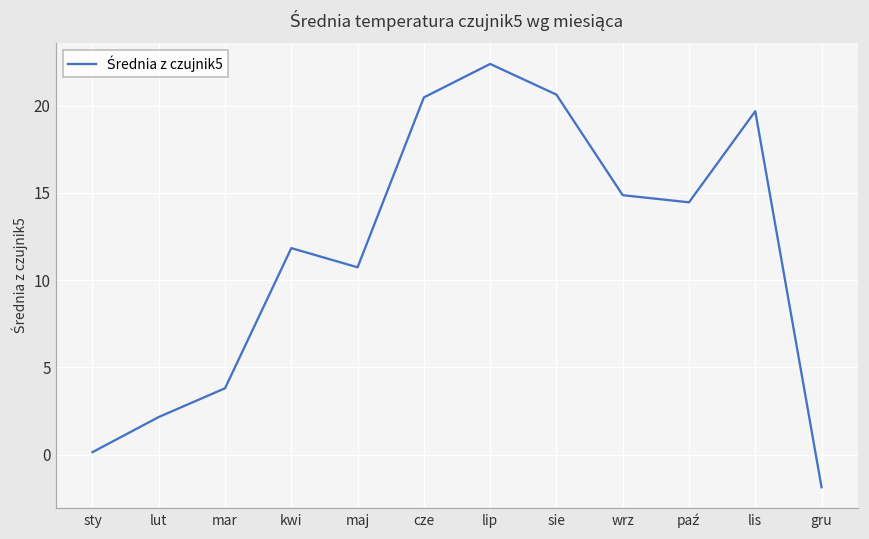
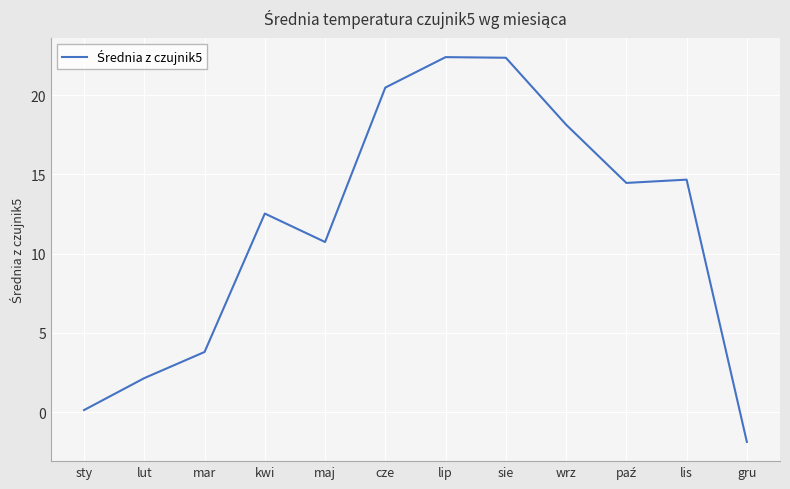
  {
    "sty": 0.1,
    "lut": 2.2,
    "mar": 3.8,
-   "kwi": 11.8,
+   "kwi": 12.5,
    "maj": 10.7,
    "cze": 20.5,
    "lip": 22.4,
-   "sie": 20.6,
-   "wrz": 14.9,
+   "sie": 22.4,
+   "wrz": 18.1,
    "paź": 14.5,
-   "lis": 19.7,
+   "lis": 14.7,
    "gru": -1.9
  }
